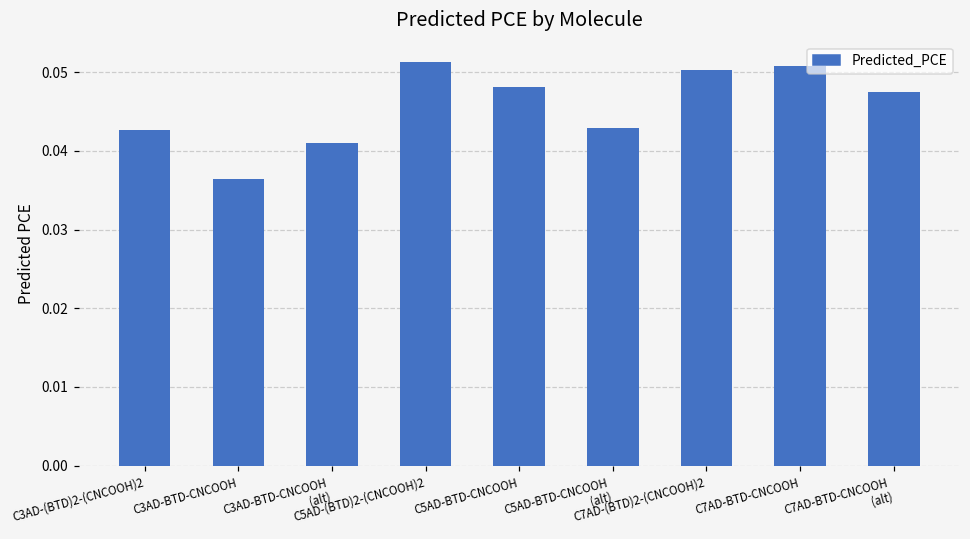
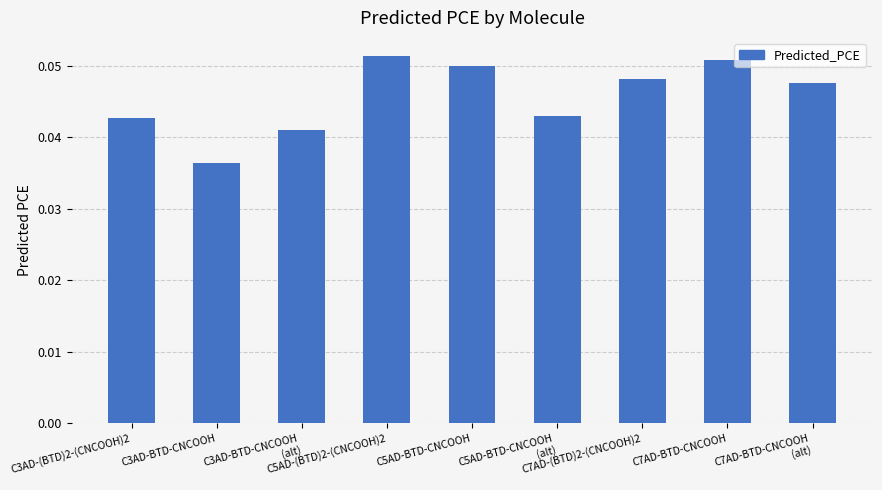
  {
    "C3AD-(BTD)2-(CNCOOH)2": 0.043,
    "C3AD-BTD-CNCOOH": 0.036,
    "C3AD-BTD-CNCOOH (alt)": 0.041,
    "C5AD-(BTD)2-(CNCOOH)2": 0.051,
-   "C5AD-BTD-CNCOOH": 0.048,
+   "C5AD-BTD-CNCOOH": 0.050,
    "C5AD-BTD-CNCOOH (alt)": 0.043,
-   "C7AD-(BTD)2-(CNCOOH)2": 0.050,
+   "C7AD-(BTD)2-(CNCOOH)2": 0.048,
    "C7AD-BTD-CNCOOH": 0.051,
    "C7AD-BTD-CNCOOH (alt)": 0.048
  }
